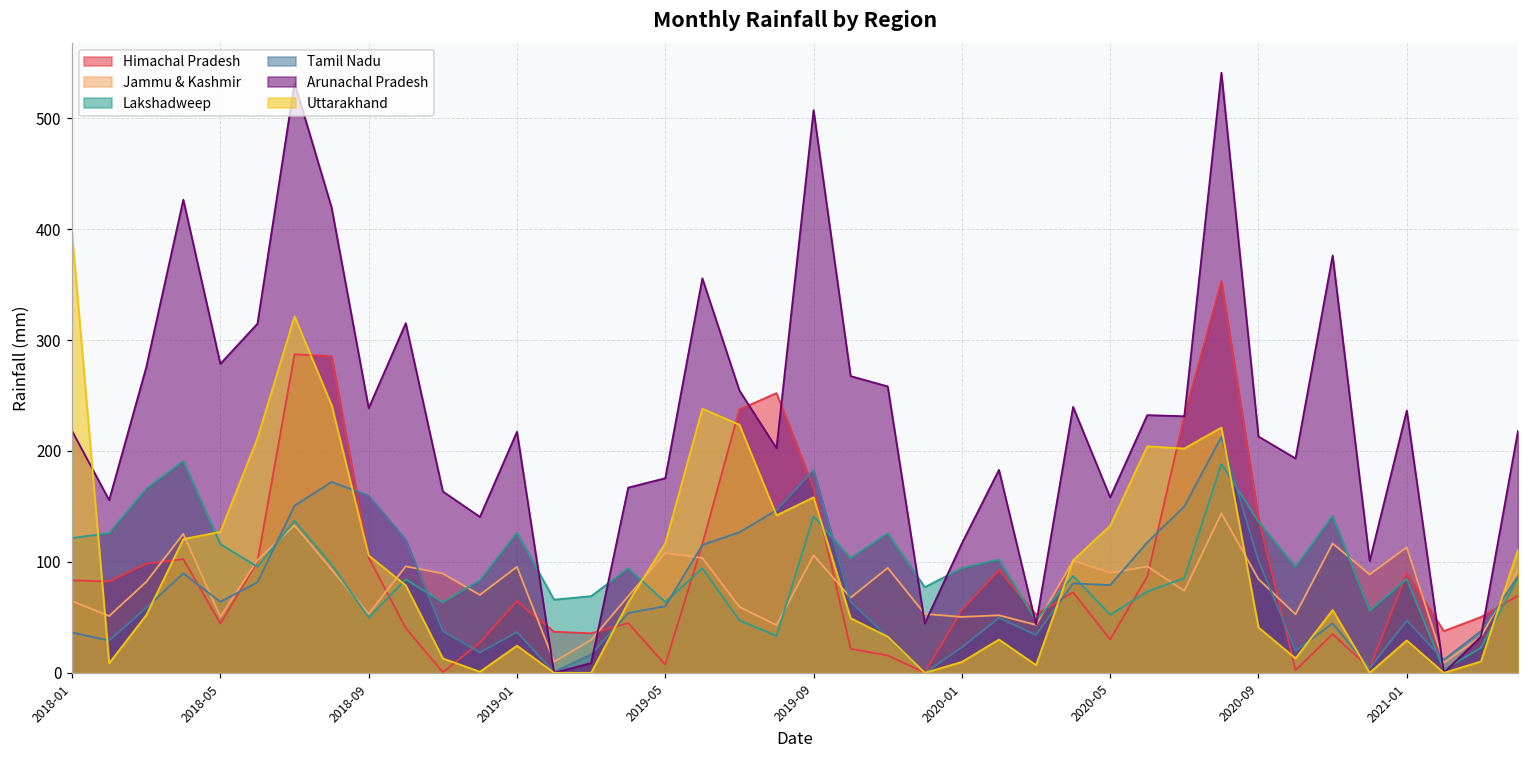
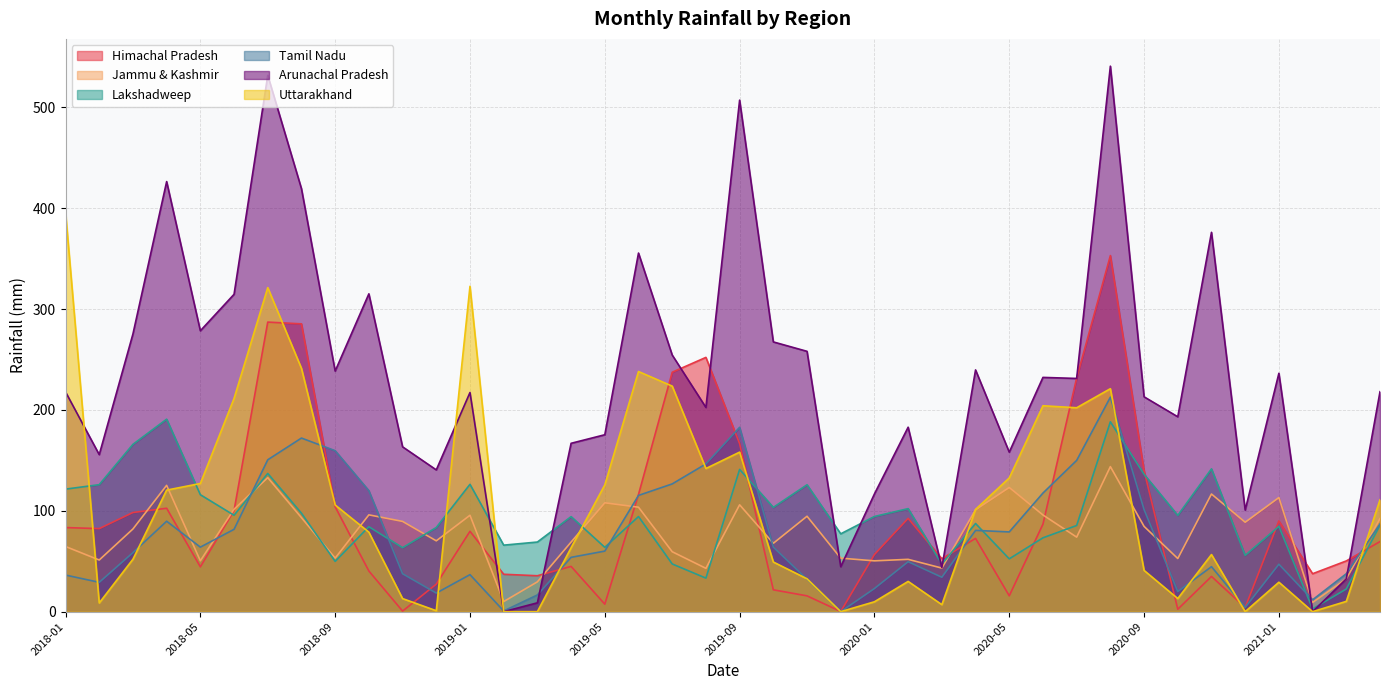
  {
    "Himachal Pradesh": {
      "2018-01": 83,
      "2018-05": 44,
-     "2019-01": 64,
+     "2019-01": 80,
      "2019-05": 7,
      "2019-09": 167,
      "2020-01": 57,
-     "2020-05": 30,
+     "2020-05": 16,
      "2020-09": 140,
      "2021-01": 90
    },
    "Jammu & Kashmir": {
      "2018-01": 65,
      "2018-05": 50,
      "2018-09": 53,
      "2019-01": 96,
      "2019-05": 108,
      "2019-09": 106,
      "2020-01": 50,
-     "2020-05": 90,
+     "2020-05": 123,
      "2020-09": 85,
      "2021-01": 113
    },
    "Arunachal Pradesh": {
      "2018-01": 218,
      "2018-05": 279,
      "2018-09": 239,
      "2019-01": 217,
      "2019-05": 175,
      "2019-09": 507,
      "2020-01": 117,
      "2020-05": 158,
      "2020-09": 213,
      "2021-01": 236
    },
    "Uttarakhand": {
      "2018-01": 396,
      "2018-05": 127,
-     "2019-01": 24,
-     "2019-05": 117,
+     "2019-01": 323,
+     "2019-05": 126,
      "2019-09": 158,
      "2020-01": 10,
      "2020-05": 133,
      "2020-09": 41,
      "2021-01": 29
    }
  }
